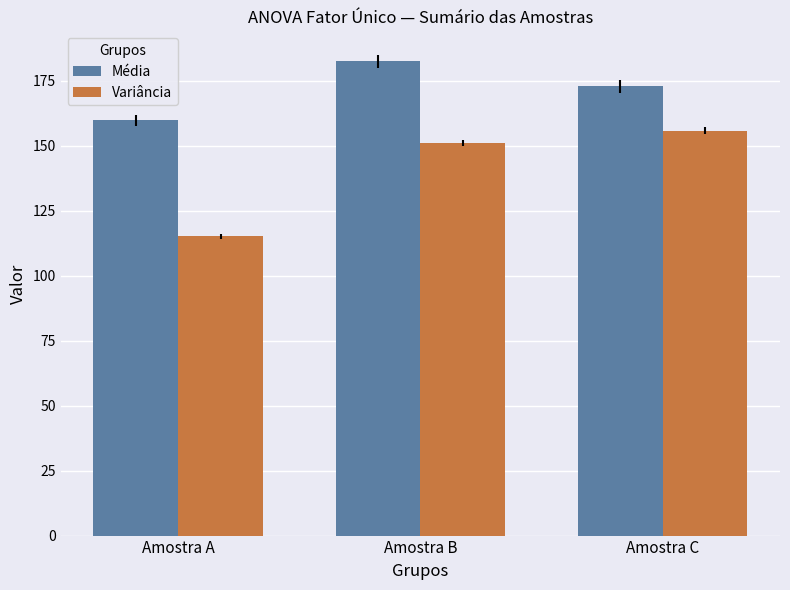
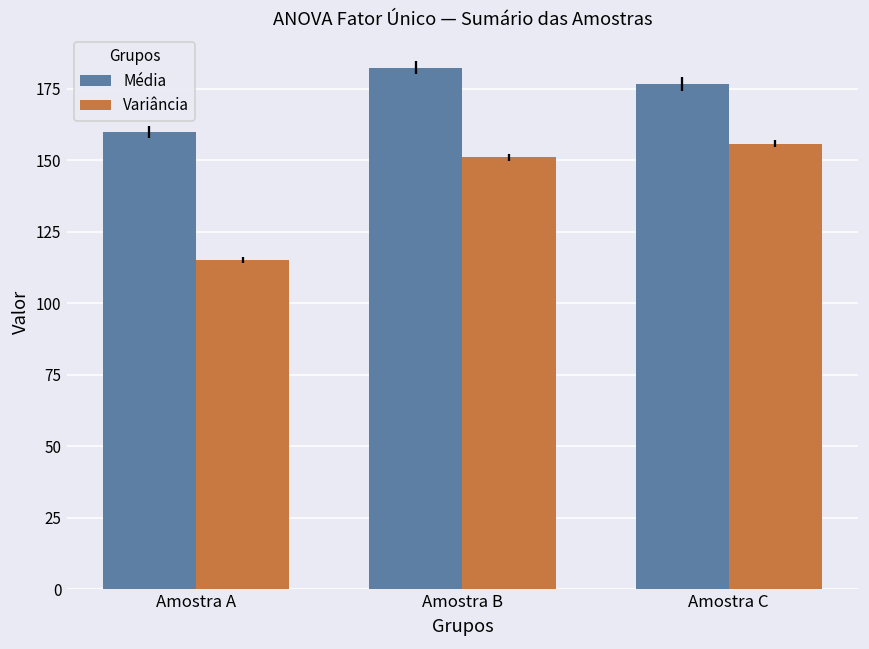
  {
    "Média": {
      "Amostra A": 160,
      "Amostra B": 182,
-     "Amostra C": 173
+     "Amostra C": 177
    },
    "Variância": {
      "Amostra A": 115,
      "Amostra B": 151,
      "Amostra C": 156
    }
  }
